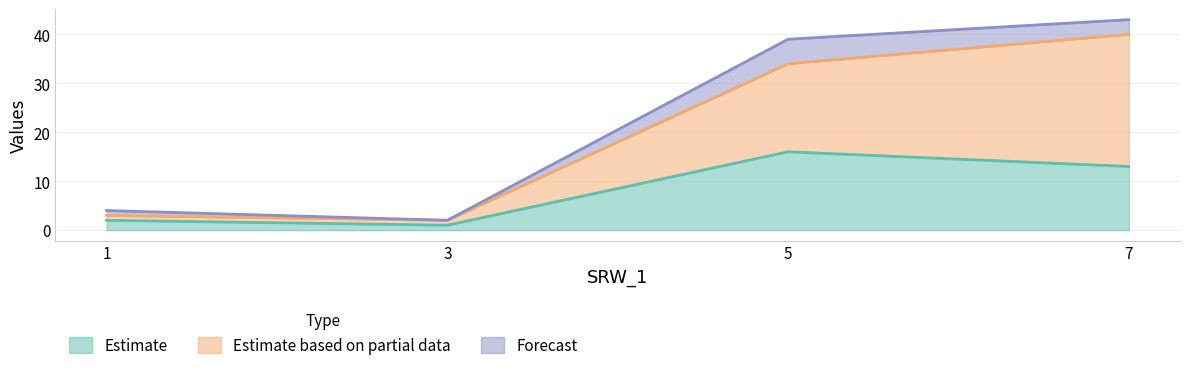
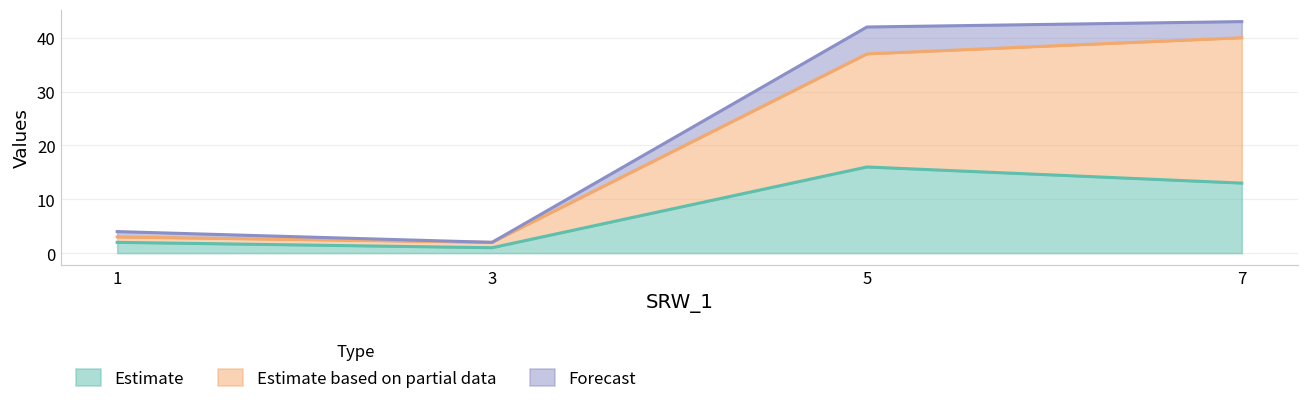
  {
    "Estimate based on partial data": {
      "1": 1,
-     "5": 18,
+     "5": 21,
      "7": 27
    }
  }
